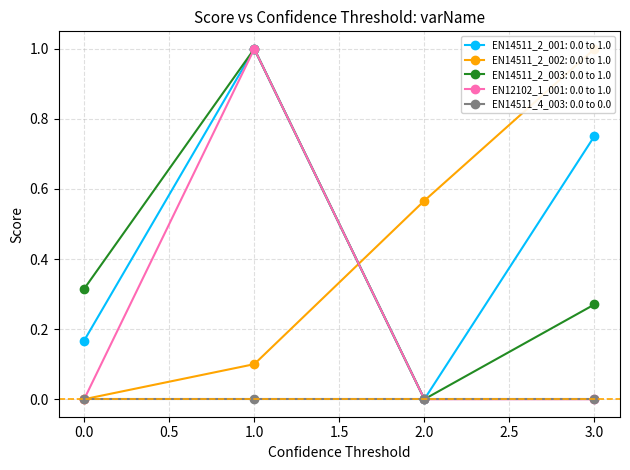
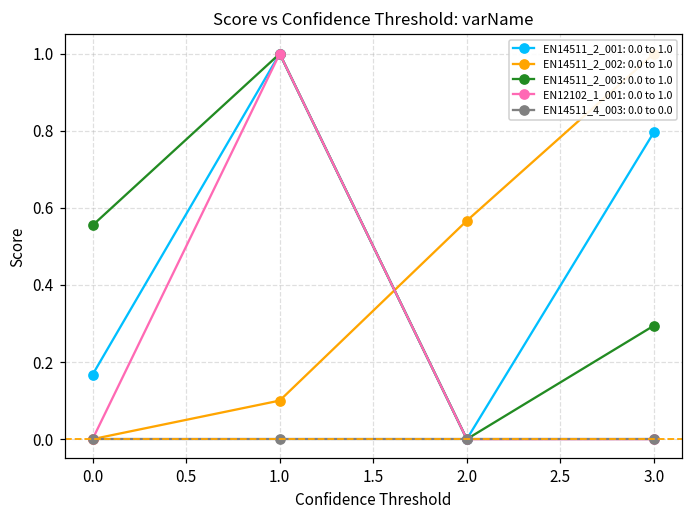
  {
    "EN14511_2_001: 0.0 to 1.0": {
      "0.0": 0.17,
-     "3.0": 0.75
+     "3.0": 0.80
    },
    "EN14511_2_002: 0.0 to 1.0": {
      "1.0": 0.10,
      "2.0": 0.57
    },
    "EN14511_2_003: 0.0 to 1.0": {
-     "0.0": 0.32,
-     "3.0": 0.27
+     "0.0": 0.55,
+     "3.0": 0.29
    },
    "EN14511_4_003: 0.0 to 0.0": {
      "1.0": 0.00
    }
  }
